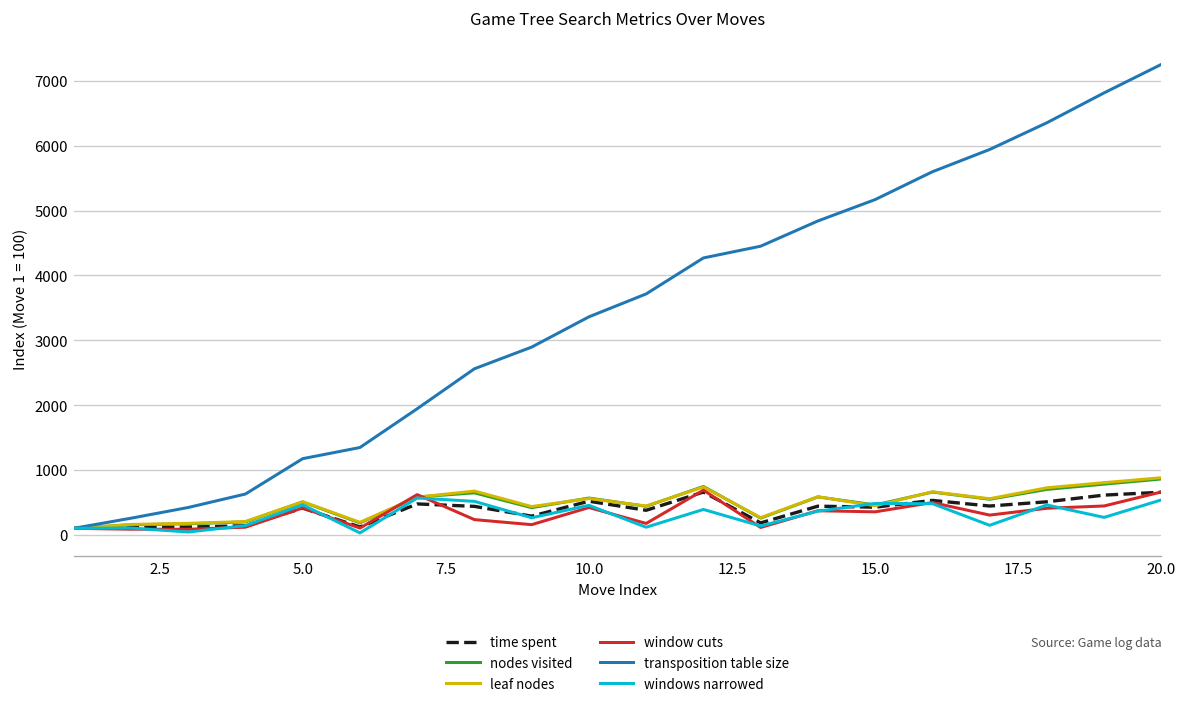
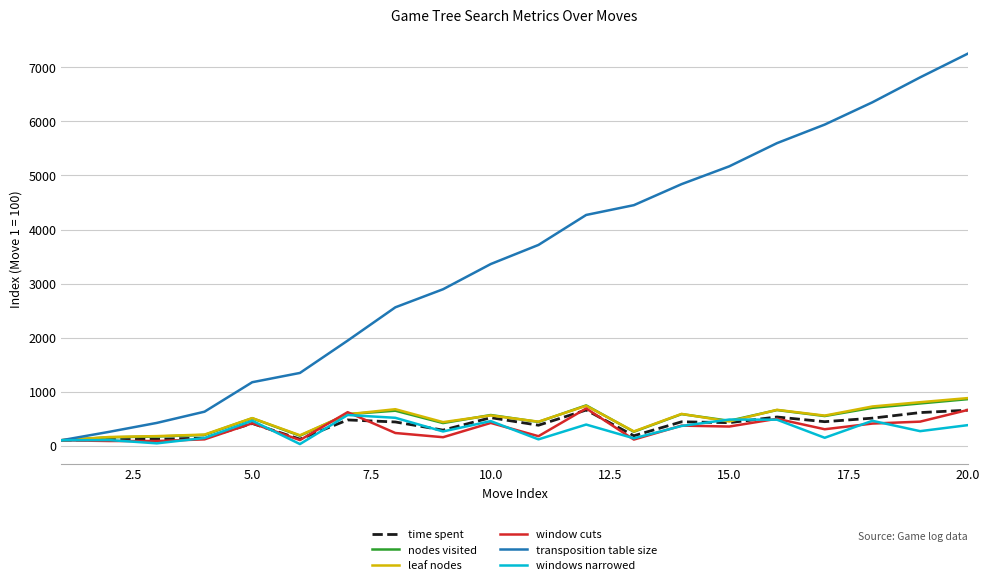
  {
    "window cuts": {
      "15.0": 400
    },
    "transposition table size": {
      "5.0": 1200,
      "10.0": 3400,
      "15.0": 5200,
      "20.0": 7300
    },
    "windows narrowed": {
-     "20.0": 500
+     "20.0": 400
    }
  }
